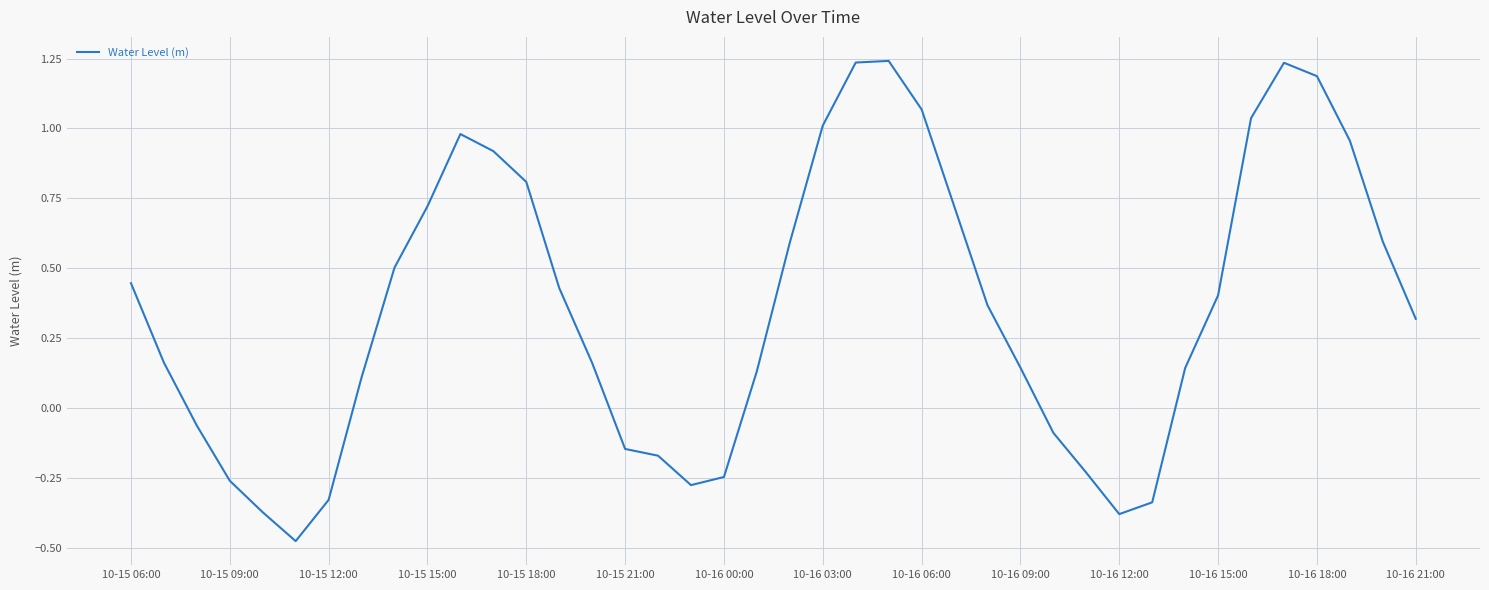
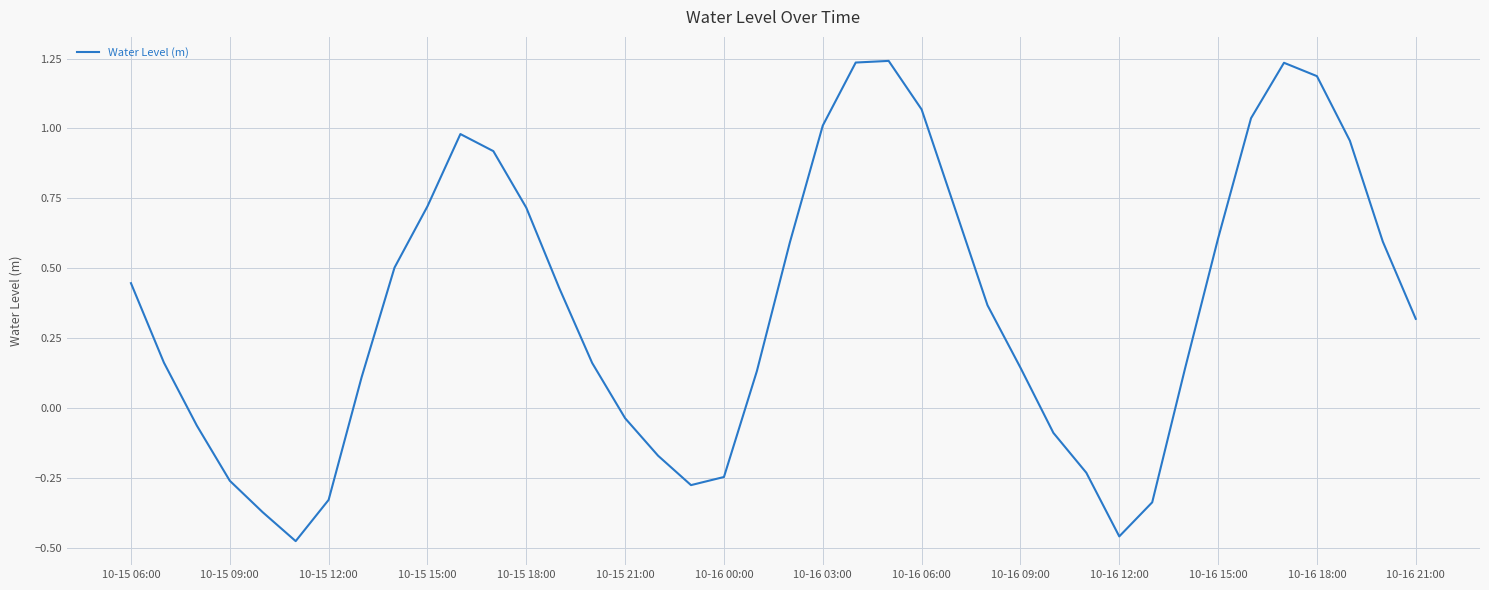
  {
    "10-15 06:00": 0.45,
    "10-15 09:00": -0.26,
    "10-15 12:00": -0.33,
    "10-15 15:00": 0.72,
-   "10-15 18:00": 0.81,
-   "10-15 21:00": -0.15,
+   "10-15 18:00": 0.72,
+   "10-15 21:00": -0.04,
    "10-16 00:00": -0.25,
    "10-16 03:00": 1.01,
    "10-16 06:00": 1.07,
    "10-16 09:00": 0.14,
-   "10-16 12:00": -0.38,
-   "10-16 15:00": 0.40,
+   "10-16 12:00": -0.46,
+   "10-16 15:00": 0.61,
    "10-16 18:00": 1.19,
    "10-16 21:00": 0.32
  }
